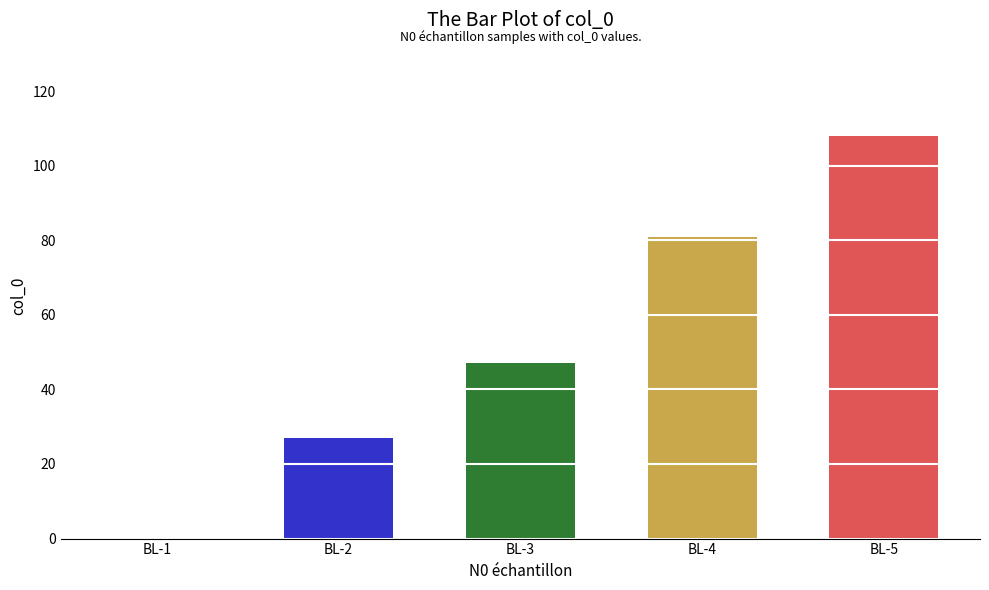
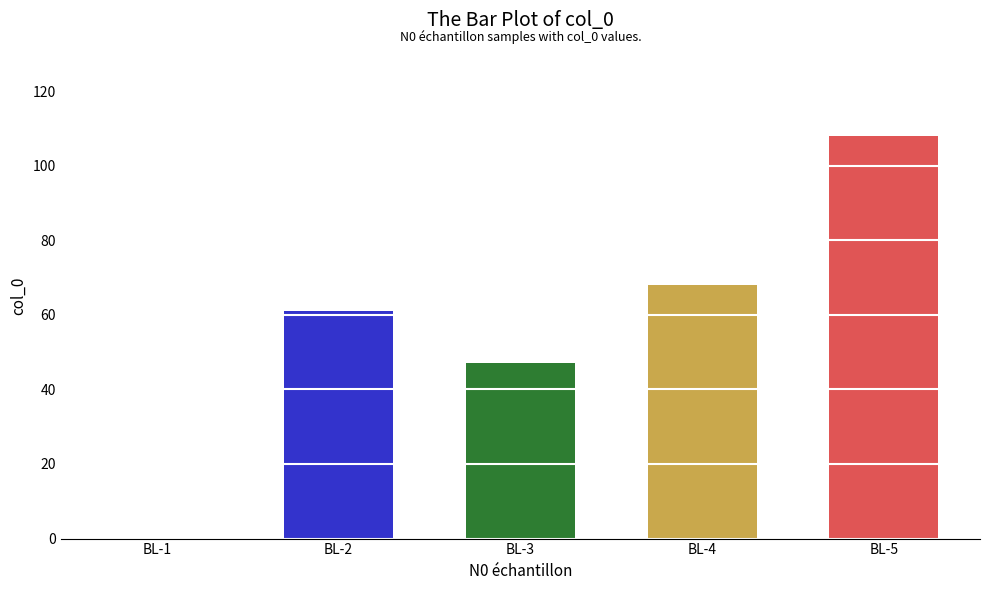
  {
    "BL-1": 0,
-   "BL-2": 27,
+   "BL-2": 61,
    "BL-3": 47,
-   "BL-4": 81,
+   "BL-4": 68,
    "BL-5": 108
  }
